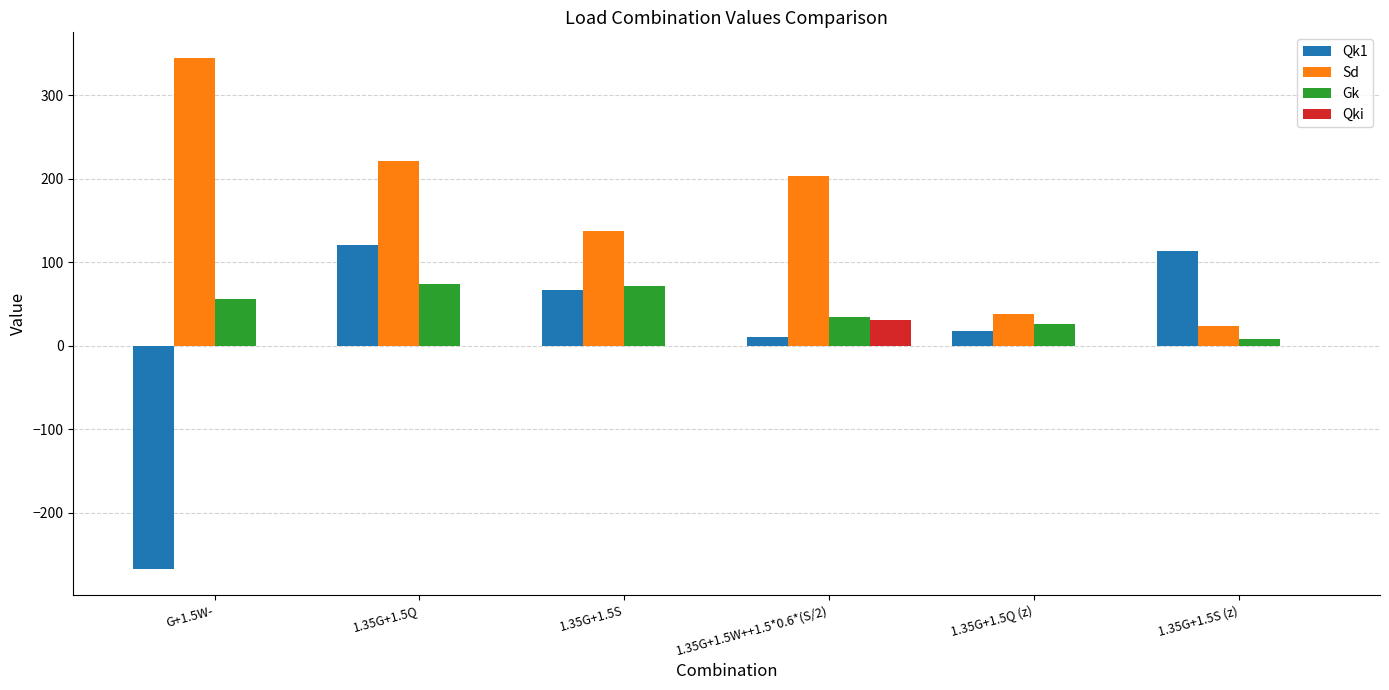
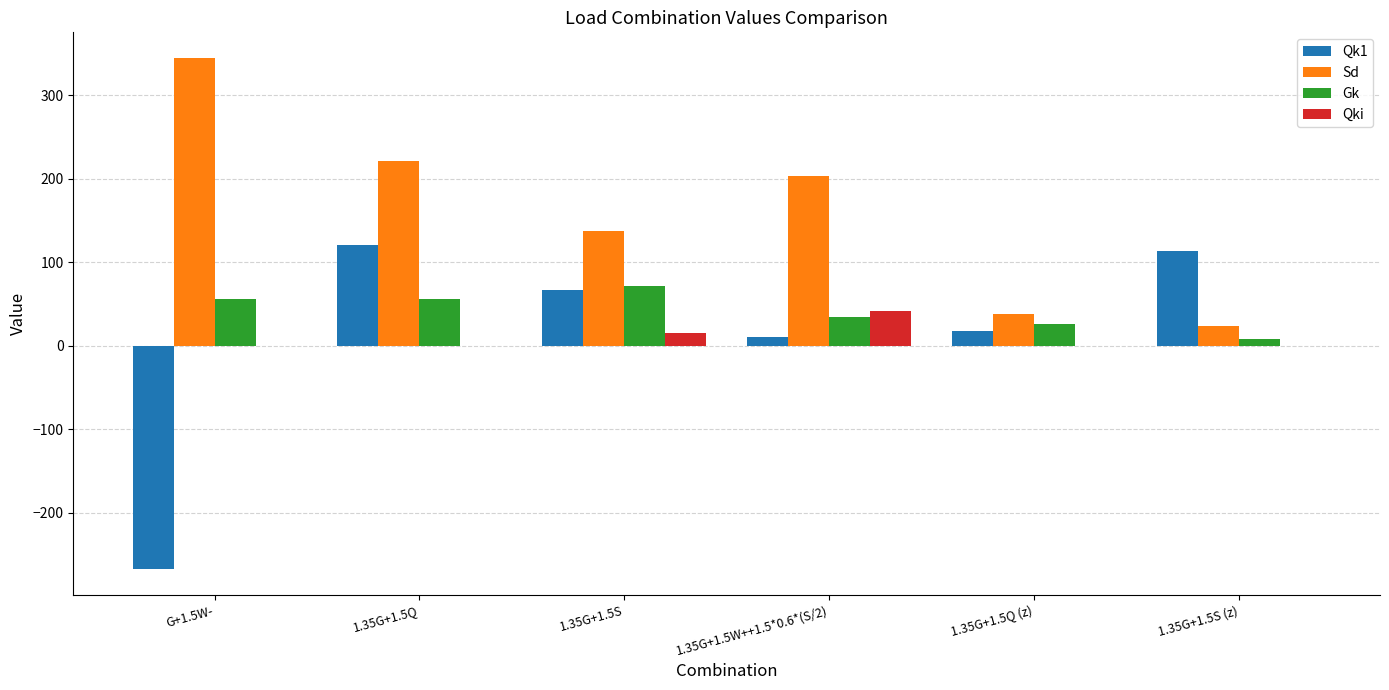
  {
    "Qk1": {
      "G+1.5W-": -270,
      "1.35G+1.5Q": 120,
      "1.35G+1.5S": 70,
      "1.35G+1.5W++1.5*0.6*(S/2)": 10,
      "1.35G+1.5Q (z)": 20,
      "1.35G+1.5S (z)": 110
    },
    "Sd": {
      "G+1.5W-": 350,
      "1.35G+1.5Q": 220,
      "1.35G+1.5S": 140,
      "1.35G+1.5W++1.5*0.6*(S/2)": 200,
      "1.35G+1.5Q (z)": 40,
      "1.35G+1.5S (z)": 20
    },
    "Gk": {
      "G+1.5W-": 60,
-     "1.35G+1.5Q": 70,
+     "1.35G+1.5Q": 60,
      "1.35G+1.5S": 70,
      "1.35G+1.5W++1.5*0.6*(S/2)": 30,
      "1.35G+1.5Q (z)": 30,
      "1.35G+1.5S (z)": 10
    },
    "Qki": {
      "G+1.5W-": 0,
      "1.35G+1.5Q": 0,
-     "1.35G+1.5S": 0,
-     "1.35G+1.5W++1.5*0.6*(S/2)": 30,
+     "1.35G+1.5S": 20,
+     "1.35G+1.5W++1.5*0.6*(S/2)": 40,
      "1.35G+1.5Q (z)": 0,
      "1.35G+1.5S (z)": 0
    }
  }
